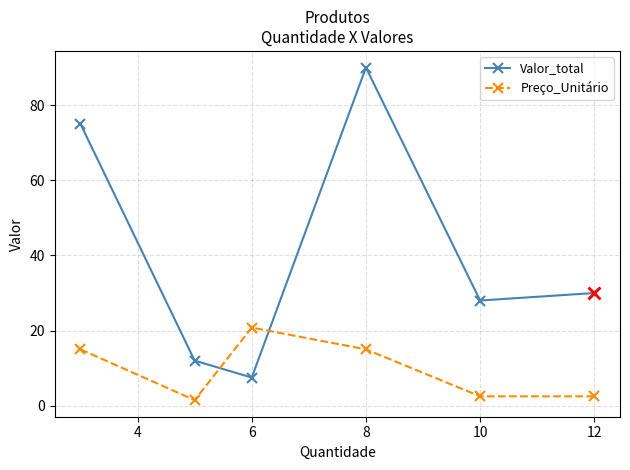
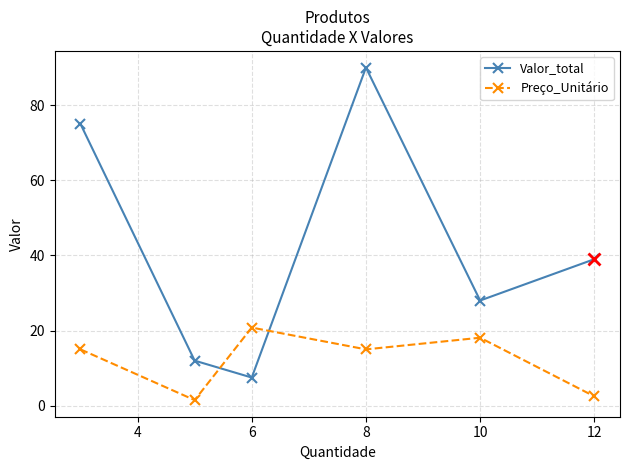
  {
    "Valor_total": {
      "6": 8,
      "8": 90,
      "10": 28,
-     "12": 30
+     "12": 39
    },
    "Preço_Unitário": {
      "6": 21,
      "8": 15,
-     "10": 3,
+     "10": 18,
      "12": 3
    }
  }
